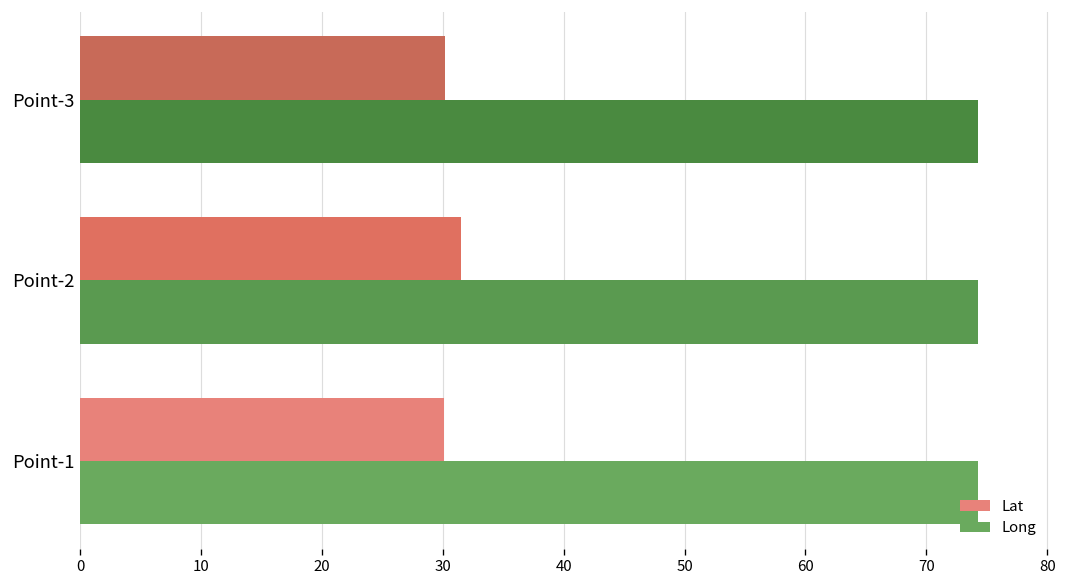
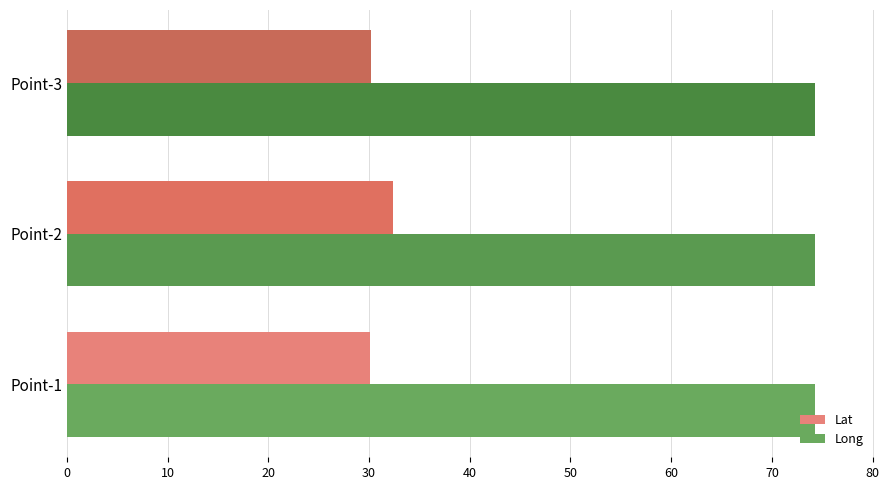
  {
    "Lat": {
      "Point-3": 30.1,
-     "Point-2": 31.5,
+     "Point-2": 32.4,
      "Point-1": 30.1
    },
    "Long": {
      "Point-3": 74.3,
      "Point-2": 74.3,
      "Point-1": 74.3
    }
  }
